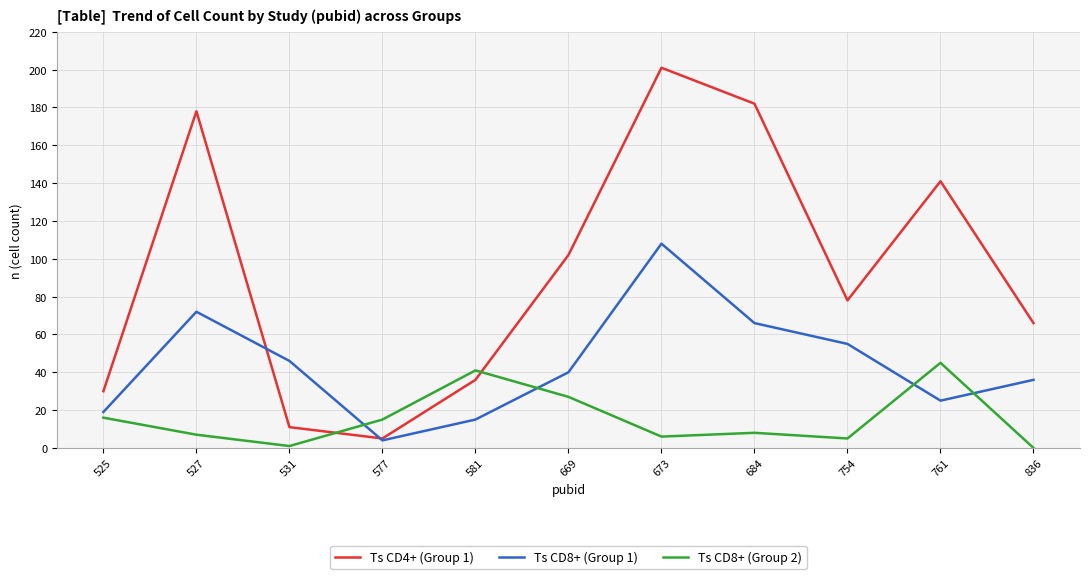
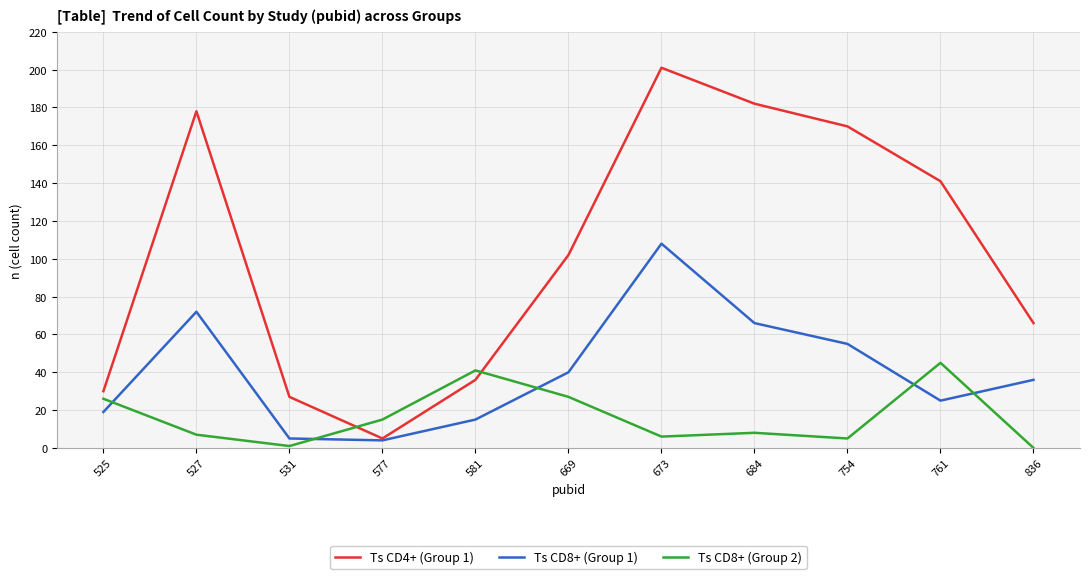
  {
    "Ts CD4+ (Group 1)": {
      "525": 30,
      "527": 178,
-     "531": 11,
+     "531": 27,
      "581": 36,
      "669": 102,
      "673": 201,
      "684": 182,
-     "754": 78,
+     "754": 170,
      "761": 141,
      "836": 66
    },
    "Ts CD8+ (Group 1)": {
      "525": 19,
      "527": 72,
-     "531": 46,
+     "531": 5,
      "581": 15,
      "669": 40,
      "673": 108,
      "684": 66,
      "754": 55,
      "761": 25,
      "836": 36
    },
    "Ts CD8+ (Group 2)": {
-     "525": 16,
+     "525": 26,
      "527": 7,
      "531": 1,
      "577": 15,
      "581": 41,
      "669": 27,
      "673": 6,
      "684": 8,
      "754": 5,
      "761": 45,
      "836": 0
    }
  }
